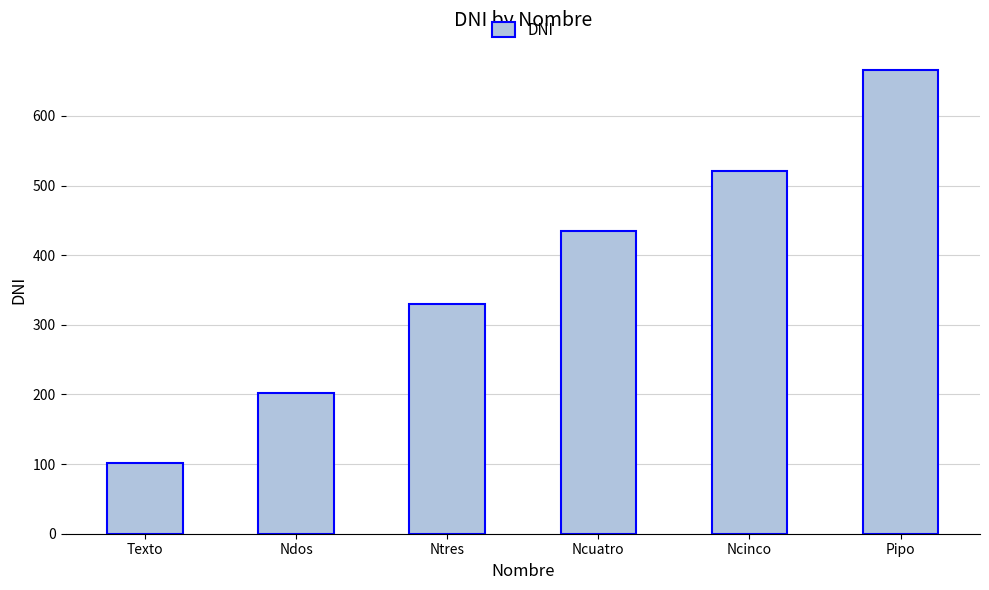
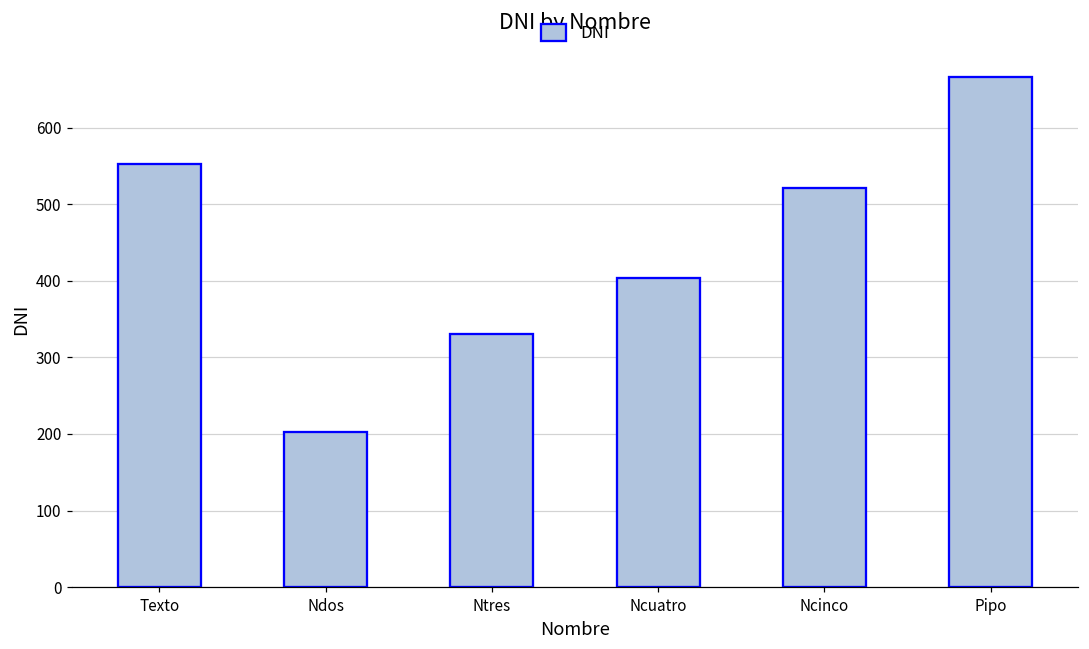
  {
-   "Texto": 100,
+   "Texto": 550,
    "Ndos": 200,
    "Ntres": 330,
-   "Ncuatro": 440,
+   "Ncuatro": 400,
    "Ncinco": 520,
    "Pipo": 670
  }
